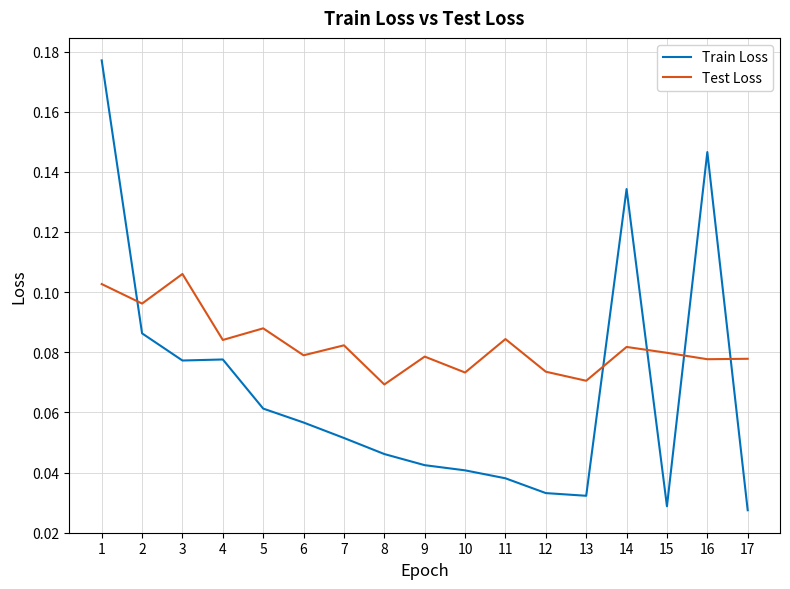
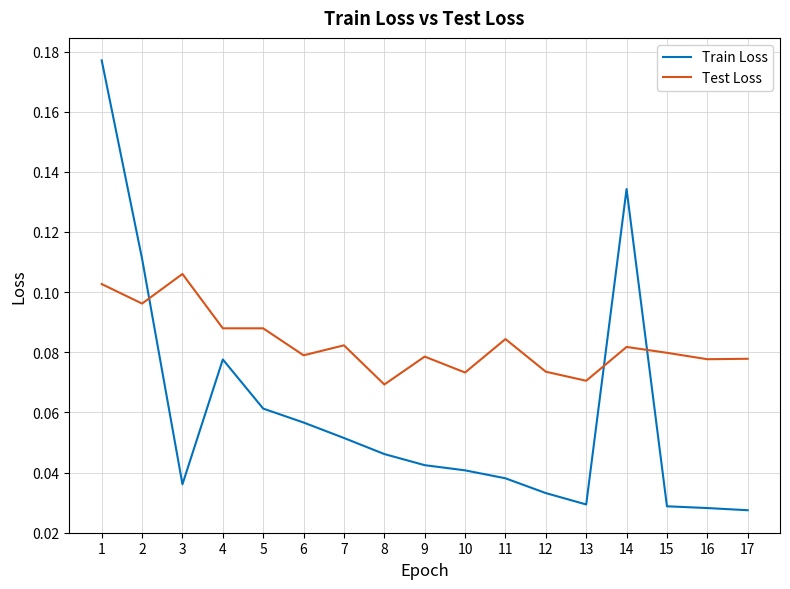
  {
    "Train Loss": {
      "1": 0.177,
-     "2": 0.086,
-     "3": 0.077,
+     "2": 0.111,
+     "3": 0.036,
      "4": 0.078,
      "5": 0.061,
      "6": 0.057,
      "7": 0.051,
      "8": 0.046,
      "9": 0.042,
      "10": 0.041,
      "11": 0.038,
      "12": 0.033,
-     "13": 0.032,
+     "13": 0.029,
      "14": 0.134,
      "15": 0.029,
-     "16": 0.147,
+     "16": 0.028,
      "17": 0.027
    },
    "Test Loss": {
      "1": 0.103,
      "2": 0.096,
      "3": 0.106,
-     "4": 0.084,
+     "4": 0.088,
      "5": 0.088,
      "6": 0.079,
      "7": 0.082,
      "8": 0.069,
      "9": 0.079,
      "10": 0.073,
      "11": 0.084,
      "12": 0.074,
      "13": 0.071,
      "14": 0.082,
      "15": 0.080,
      "16": 0.078,
      "17": 0.078
    }
  }
